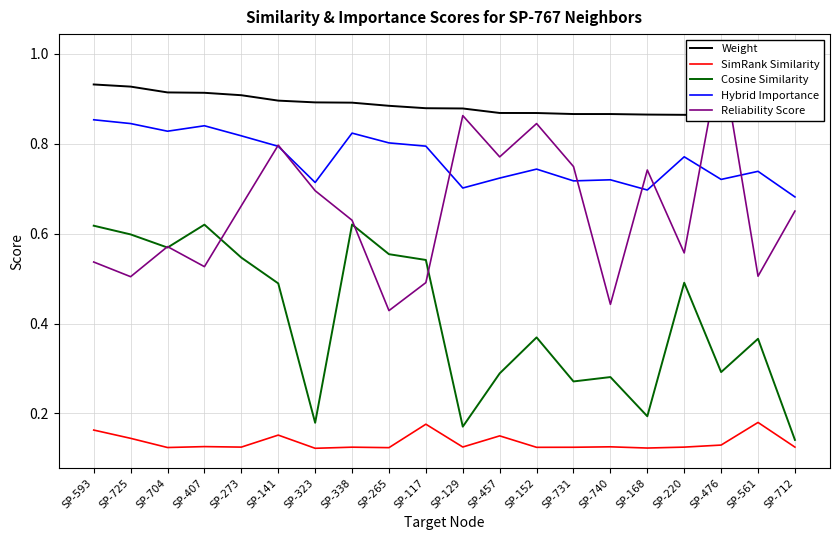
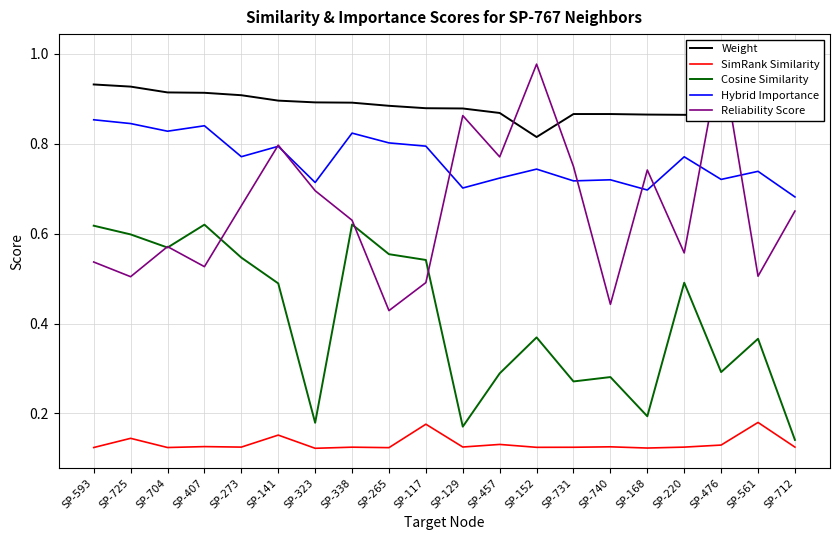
  {
    "Weight": {
      "SP-593": 0.93,
      "SP-725": 0.93,
      "SP-704": 0.91,
      "SP-407": 0.91,
      "SP-273": 0.91,
      "SP-141": 0.90,
      "SP-323": 0.89,
      "SP-338": 0.89,
      "SP-265": 0.88,
      "SP-117": 0.88,
      "SP-129": 0.88,
      "SP-457": 0.87,
-     "SP-152": 0.87,
+     "SP-152": 0.81,
      "SP-731": 0.87,
      "SP-740": 0.87,
      "SP-168": 0.86,
      "SP-220": 0.86
    },
    "SimRank Similarity": {
-     "SP-593": 0.16,
+     "SP-593": 0.12,
      "SP-725": 0.14,
      "SP-704": 0.12,
      "SP-407": 0.13,
      "SP-273": 0.13,
      "SP-141": 0.15,
      "SP-323": 0.12,
      "SP-338": 0.13,
      "SP-265": 0.12,
      "SP-117": 0.18,
      "SP-129": 0.13,
-     "SP-457": 0.15,
+     "SP-457": 0.13,
      "SP-152": 0.12,
      "SP-731": 0.12,
      "SP-740": 0.13,
      "SP-168": 0.12,
      "SP-220": 0.13,
      "SP-476": 0.13,
      "SP-561": 0.18,
      "SP-712": 0.13
    },
    "Cosine Similarity": {
      "SP-593": 0.62,
      "SP-725": 0.60,
      "SP-407": 0.62,
      "SP-273": 0.55,
      "SP-141": 0.49,
      "SP-323": 0.18,
      "SP-338": 0.62,
      "SP-265": 0.55,
      "SP-117": 0.54,
      "SP-129": 0.17,
      "SP-457": 0.29,
      "SP-152": 0.37,
      "SP-731": 0.27,
      "SP-740": 0.28,
      "SP-168": 0.19,
      "SP-220": 0.49,
      "SP-476": 0.29,
      "SP-561": 0.37,
      "SP-712": 0.14
    },
    "Hybrid Importance": {
      "SP-593": 0.85,
      "SP-725": 0.84,
      "SP-704": 0.83,
      "SP-407": 0.84,
-     "SP-273": 0.82,
+     "SP-273": 0.77,
      "SP-323": 0.71,
      "SP-338": 0.82,
      "SP-265": 0.80,
      "SP-117": 0.79,
      "SP-129": 0.70,
      "SP-457": 0.72,
      "SP-152": 0.74,
      "SP-731": 0.72,
      "SP-740": 0.72,
      "SP-168": 0.70,
      "SP-220": 0.77,
      "SP-476": 0.72,
      "SP-561": 0.74,
      "SP-712": 0.68
    },
    "Reliability Score": {
      "SP-593": 0.54,
      "SP-725": 0.50,
      "SP-407": 0.53,
      "SP-273": 0.66,
      "SP-323": 0.70,
      "SP-338": 0.63,
      "SP-265": 0.43,
      "SP-117": 0.49,
      "SP-129": 0.86,
      "SP-457": 0.77,
-     "SP-152": 0.84,
+     "SP-152": 0.98,
      "SP-731": 0.75,
      "SP-740": 0.44,
      "SP-168": 0.74,
      "SP-220": 0.56,
      "SP-561": 0.51,
      "SP-712": 0.65
    }
  }
